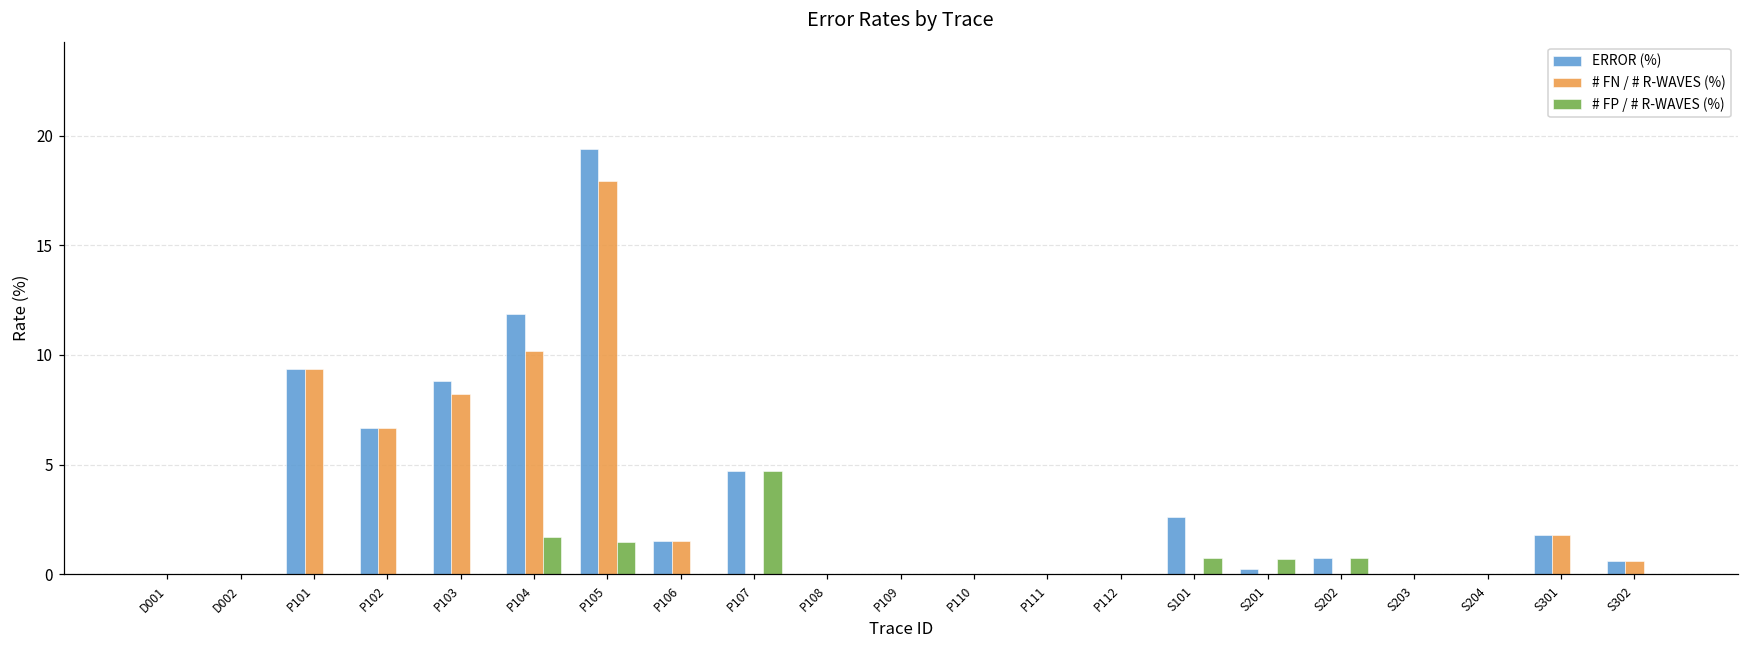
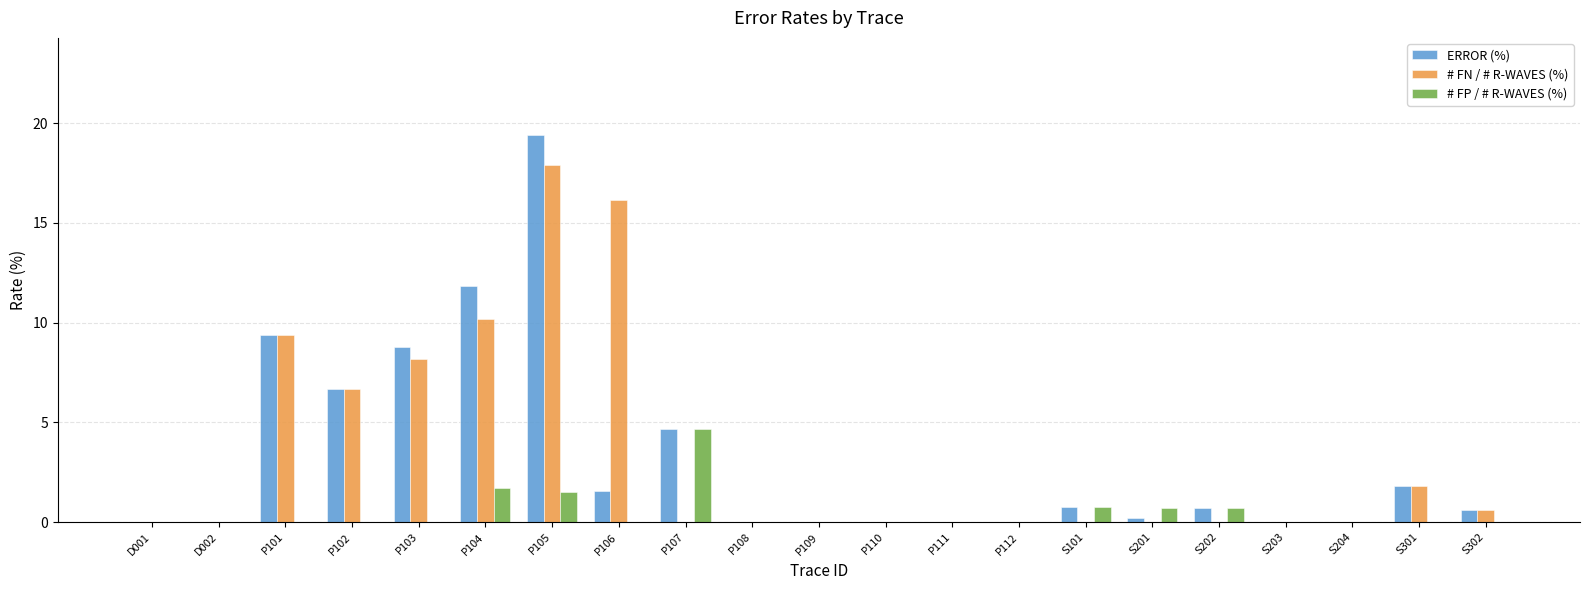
  {
    "ERROR (%)": {
      "D001": 0.0,
      "D002": 0.0,
      "P101": 9.4,
      "P102": 6.7,
      "P103": 8.8,
      "P104": 11.9,
      "P105": 19.4,
      "P106": 1.5,
      "P107": 4.7,
      "P108": 0.0,
      "P109": 0.0,
      "P110": 0.0,
      "P111": 0.0,
      "P112": 0.0,
-     "S101": 2.6,
+     "S101": 0.7,
      "S201": 0.2,
      "S202": 0.7,
      "S203": 0.0,
      "S204": 0.0,
      "S301": 1.8,
      "S302": 0.6
    },
    "# FN / # R-WAVES (%)": {
      "D001": 0.0,
      "D002": 0.0,
      "P101": 9.4,
      "P102": 6.7,
      "P103": 8.2,
      "P104": 10.2,
      "P105": 17.9,
-     "P106": 1.5,
+     "P106": 16.2,
      "P107": 0.0,
      "P108": 0.0,
      "P109": 0.0,
      "P110": 0.0,
      "P111": 0.0,
      "P112": 0.0,
      "S101": 0.0,
      "S201": 0.0,
      "S202": 0.0,
      "S203": 0.0,
      "S204": 0.0,
      "S301": 1.8,
      "S302": 0.6
    },
    "# FP / # R-WAVES (%)": {
      "D001": 0.0,
      "D002": 0.0,
      "P101": 0.0,
      "P102": 0.0,
      "P103": 0.0,
      "P104": 1.7,
      "P105": 1.5,
      "P106": 0.0,
      "P107": 4.7,
      "P108": 0.0,
      "P109": 0.0,
      "P110": 0.0,
      "P111": 0.0,
      "P112": 0.0,
      "S101": 0.7,
      "S201": 0.7,
      "S202": 0.7,
      "S203": 0.0,
      "S204": 0.0,
      "S301": 0.0,
      "S302": 0.0
    }
  }
